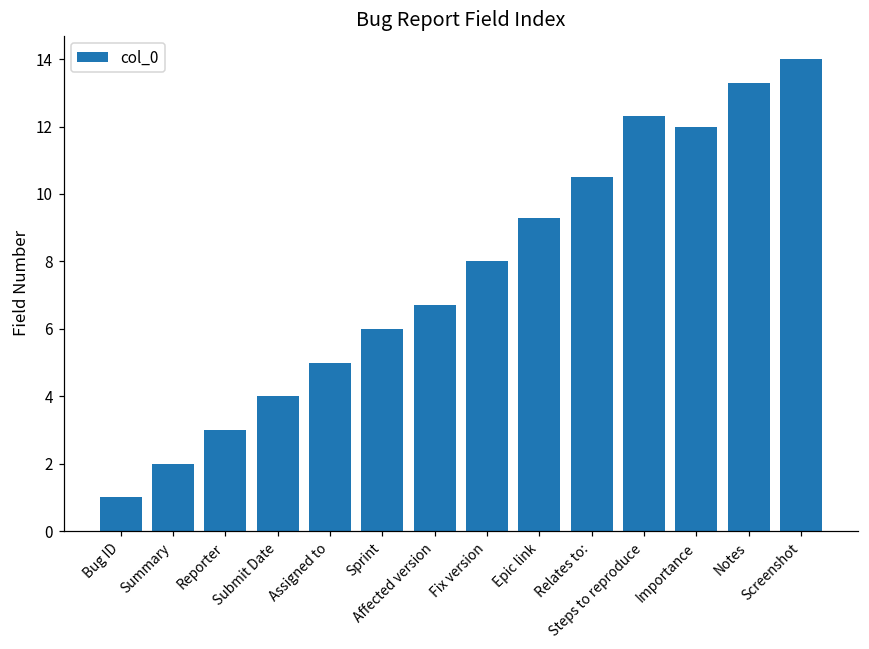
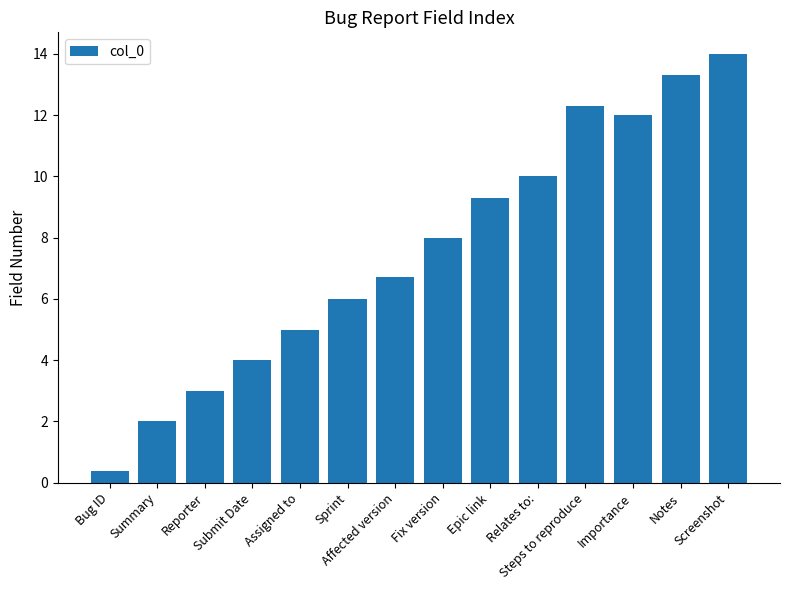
  {
-   "Bug ID": 1.0,
+   "Bug ID": 0.4,
    "Summary": 2.0,
    "Reporter": 3.0,
    "Submit Date": 4.0,
    "Assigned to": 5.0,
    "Sprint": 6.0,
    "Affected version": 6.7,
    "Fix version": 8.0,
    "Epic link": 9.3,
-   "Relates to:": 10.5,
+   "Relates to:": 10.0,
    "Steps to reproduce": 12.3,
    "Importance": 12.0,
    "Notes": 13.3,
    "Screenshot": 14.0
  }
